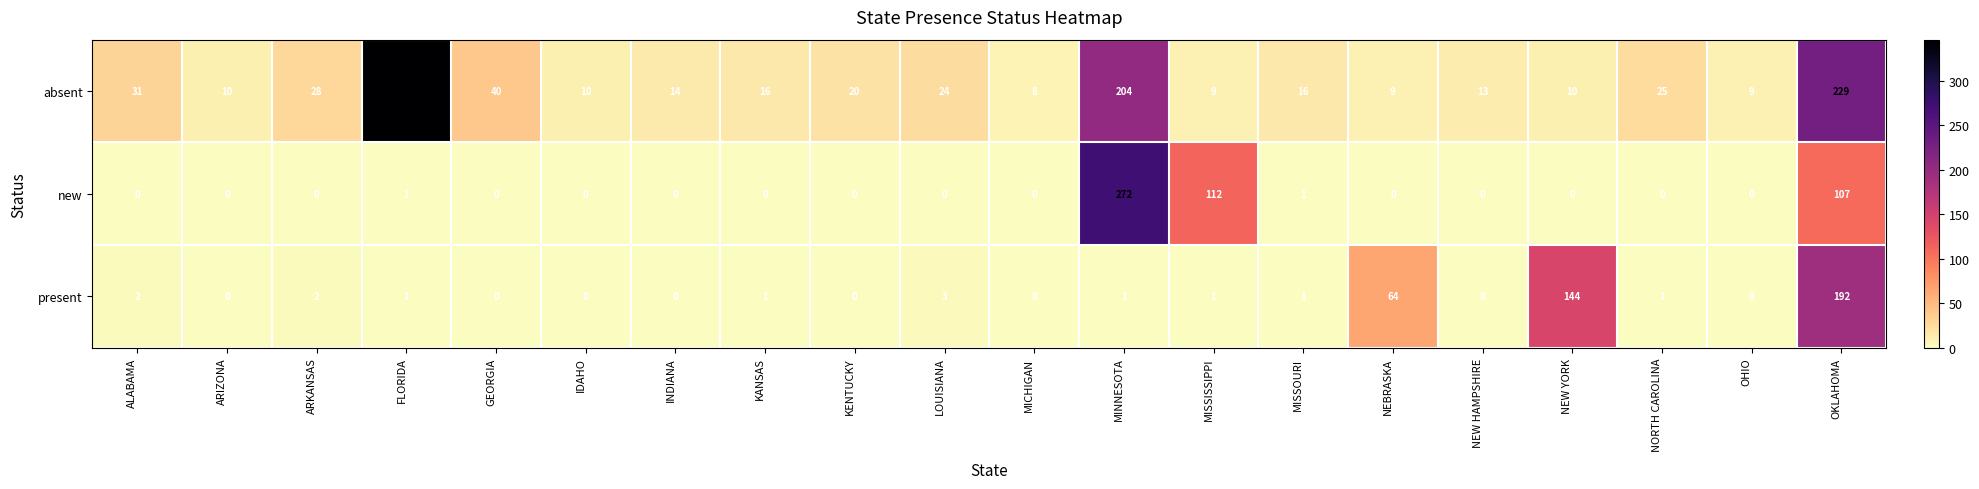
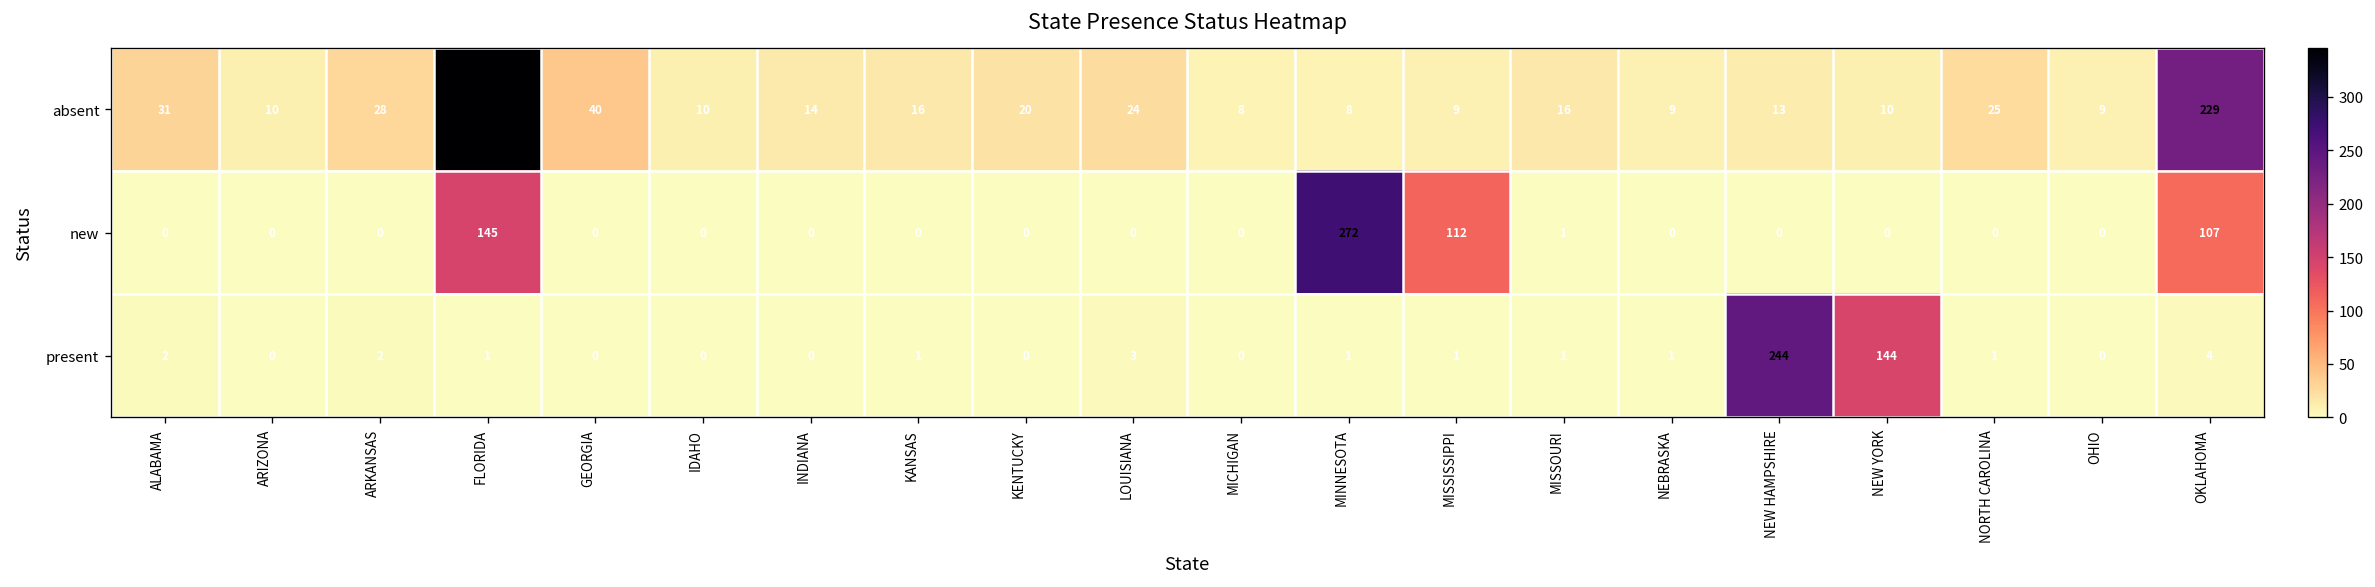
  {
    "absent": {
      "ALABAMA": 31,
      "ARIZONA": 10,
      "ARKANSAS": 28,
      "GEORGIA": 40,
      "IDAHO": 10,
      "INDIANA": 14,
      "KANSAS": 16,
      "KENTUCKY": 20,
      "LOUISIANA": 24,
      "MICHIGAN": 8,
-     "MINNESOTA": 204,
+     "MINNESOTA": 8,
      "MISSISSIPPI": 9,
      "MISSOURI": 16,
      "NEBRASKA": 9,
      "NEW HAMPSHIRE": 13,
      "NEW YORK": 10,
      "NORTH CAROLINA": 25,
      "OHIO": 9,
      "OKLAHOMA": 229
    },
    "new": {
      "ALABAMA": 0,
      "ARIZONA": 0,
      "ARKANSAS": 0,
-     "FLORIDA": 1,
+     "FLORIDA": 145,
      "GEORGIA": 0,
      "IDAHO": 0,
      "INDIANA": 0,
      "KANSAS": 0,
      "KENTUCKY": 0,
      "LOUISIANA": 0,
      "MICHIGAN": 0,
      "MINNESOTA": 272,
      "MISSISSIPPI": 112,
      "MISSOURI": 1,
      "NEBRASKA": 0,
      "NEW HAMPSHIRE": 0,
      "NEW YORK": 0,
      "NORTH CAROLINA": 0,
      "OHIO": 0,
      "OKLAHOMA": 107
    },
    "present": {
      "ALABAMA": 2,
      "ARIZONA": 0,
      "ARKANSAS": 2,
      "FLORIDA": 1,
      "GEORGIA": 0,
      "IDAHO": 0,
      "INDIANA": 0,
      "KANSAS": 1,
      "KENTUCKY": 0,
      "LOUISIANA": 3,
      "MICHIGAN": 0,
      "MINNESOTA": 1,
      "MISSISSIPPI": 1,
      "MISSOURI": 1,
-     "NEBRASKA": 64,
-     "NEW HAMPSHIRE": 0,
+     "NEBRASKA": 1,
+     "NEW HAMPSHIRE": 244,
      "NEW YORK": 144,
      "NORTH CAROLINA": 1,
      "OHIO": 0,
-     "OKLAHOMA": 192
+     "OKLAHOMA": 4
    }
  }
